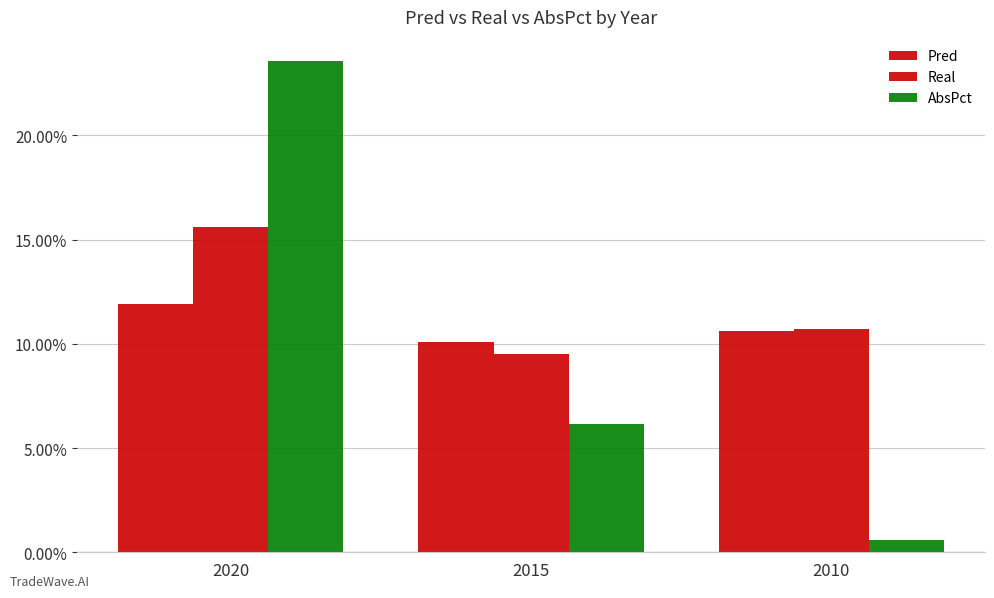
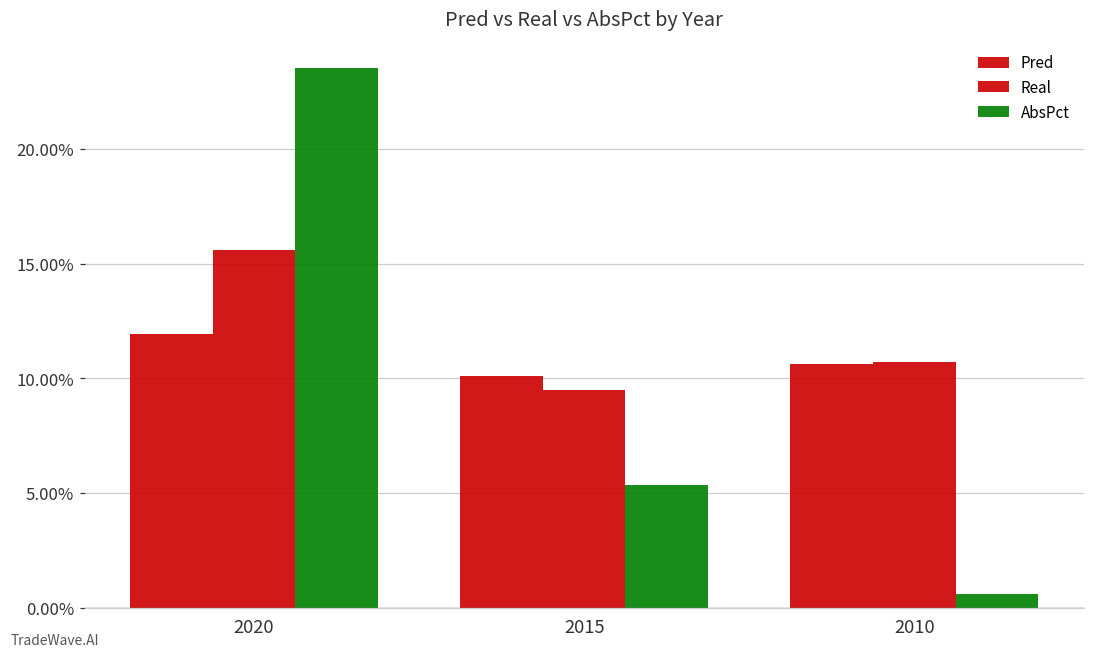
  {
    "AbsPct": {
      "2020": "23.5%",
-     "2015": "6.2%",
+     "2015": "5.3%",
      "2010": "0.6%"
    }
  }
